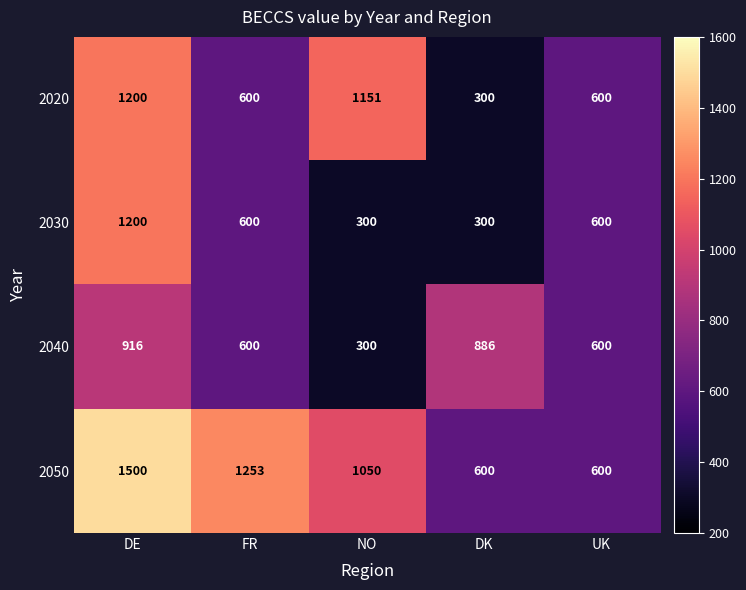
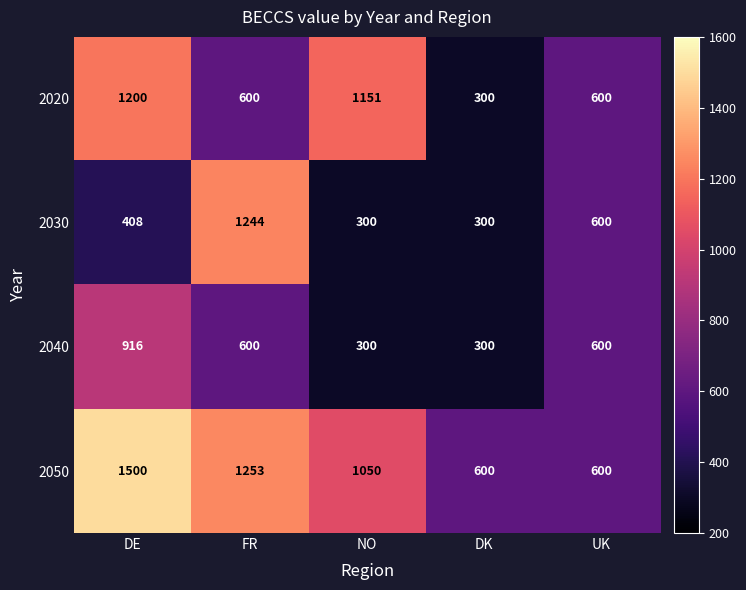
  {
    "2020": {
      "DE": 1200,
      "FR": 600,
      "NO": 1151,
      "DK": 300,
      "UK": 600
    },
    "2030": {
-     "DE": 1200,
-     "FR": 600,
+     "DE": 408,
+     "FR": 1244,
      "NO": 300,
      "DK": 300,
      "UK": 600
    },
    "2040": {
      "DE": 916,
      "FR": 600,
      "NO": 300,
-     "DK": 886,
+     "DK": 300,
      "UK": 600
    },
    "2050": {
      "DE": 1500,
      "FR": 1253,
      "NO": 1050,
      "DK": 600,
      "UK": 600
    }
  }
